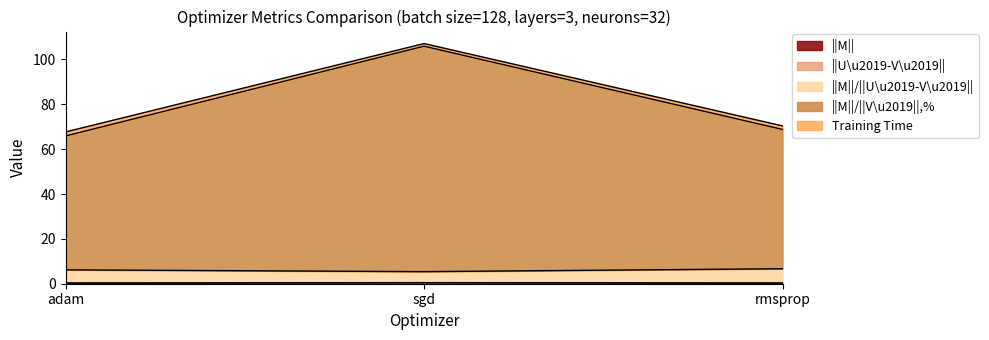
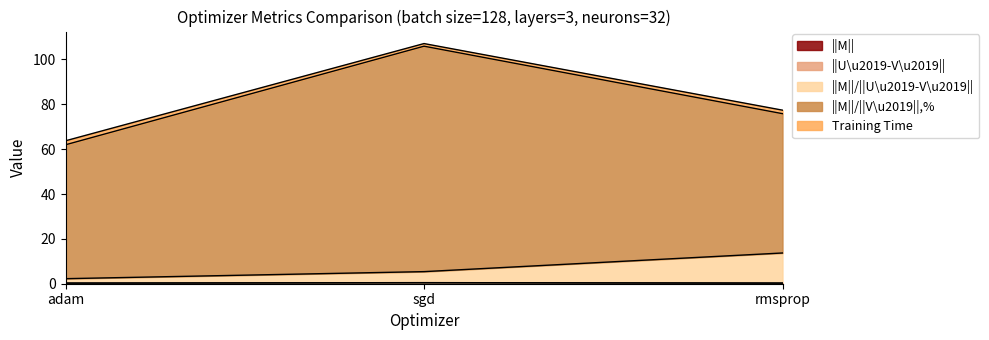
  {
    "||M||/||U\\u2019-V\\u2019||": {
-     "adam": 6,
+     "adam": 2,
      "sgd": 5,
-     "rmsprop": 6
+     "rmsprop": 13
    },
    "||M||/||V\\u2019||,%": {
      "adam": 60,
      "sgd": 101,
      "rmsprop": 62
    }
  }
